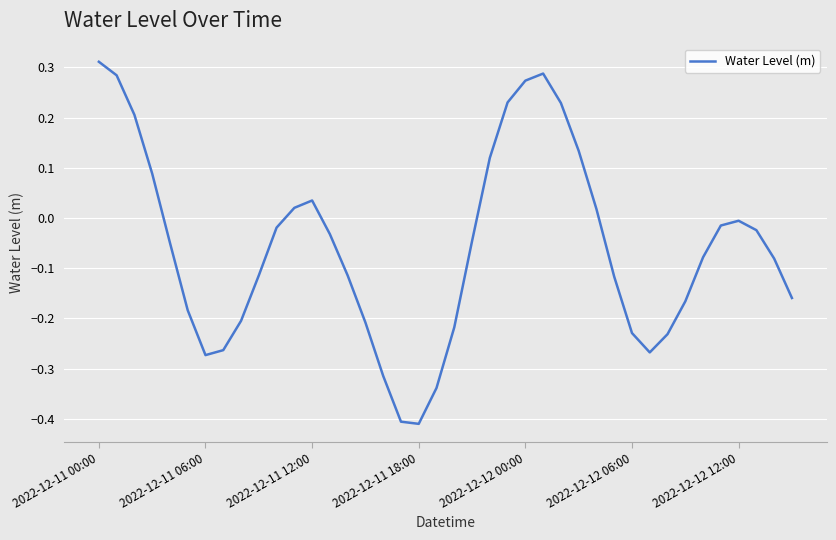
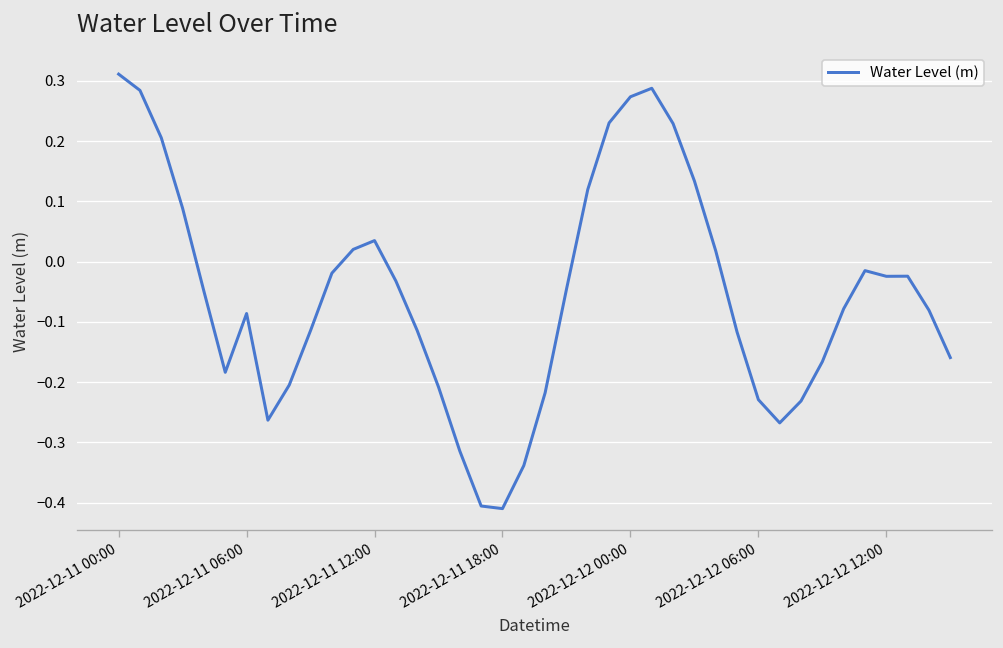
  {
    "2022-12-11 00:00": 0.31,
-   "2022-12-11 06:00": -0.27,
+   "2022-12-11 06:00": -0.09,
    "2022-12-11 12:00": 0.03,
    "2022-12-11 18:00": -0.41,
    "2022-12-12 00:00": 0.27,
    "2022-12-12 06:00": -0.23,
-   "2022-12-12 12:00": -0.01
+   "2022-12-12 12:00": -0.02
  }
